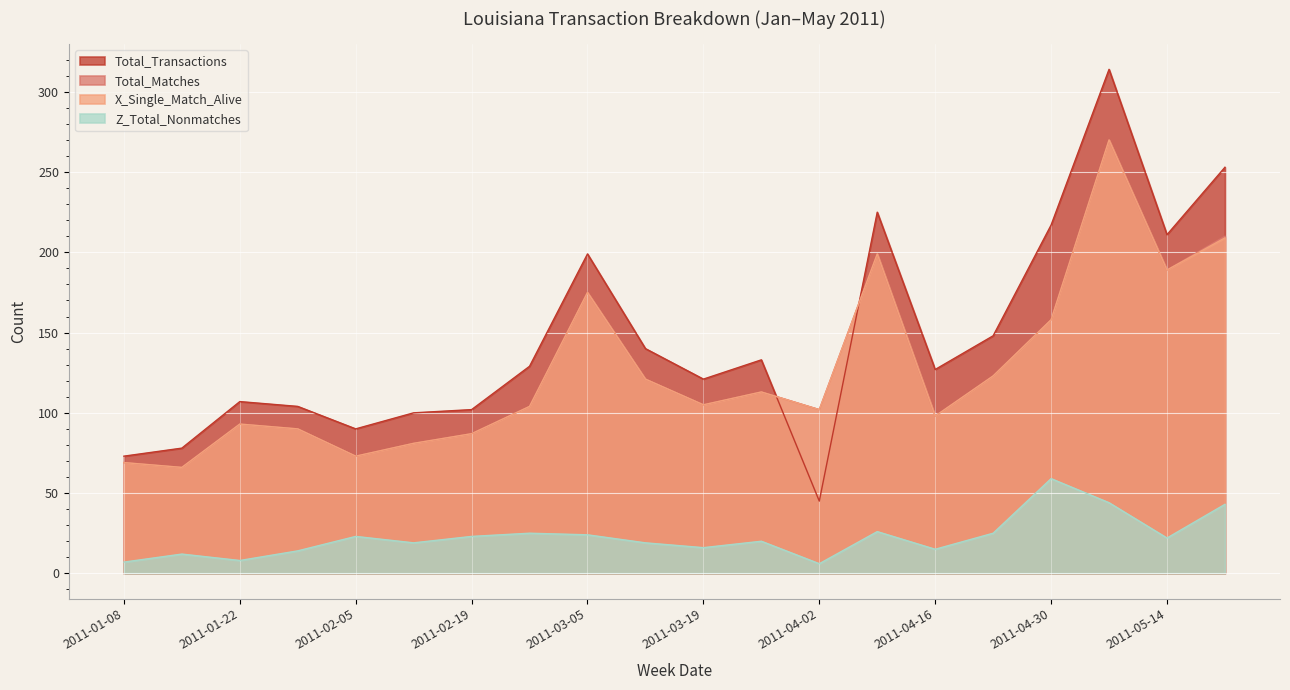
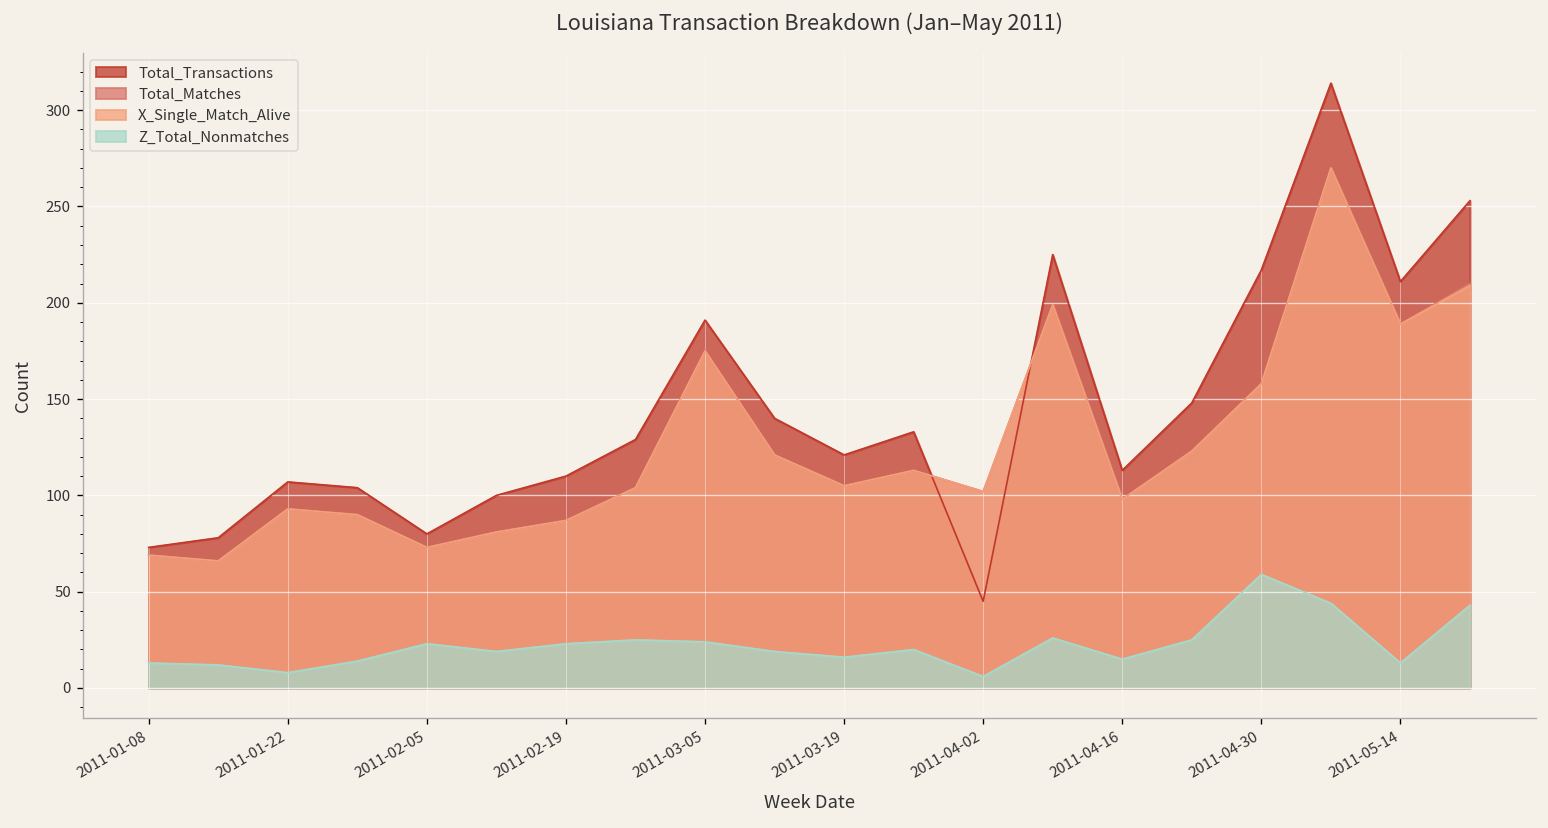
  {
    "Total_Transactions": {
      "2011-01-08": 73,
      "2011-01-22": 107,
-     "2011-02-05": 90,
-     "2011-02-19": 102,
-     "2011-03-05": 199,
+     "2011-02-05": 80,
+     "2011-02-19": 110,
+     "2011-03-05": 191,
      "2011-03-19": 121,
      "2011-04-02": 45,
-     "2011-04-16": 127,
+     "2011-04-16": 113,
      "2011-04-30": 217,
      "2011-05-14": 211
    },
    "Z_Total_Nonmatches": {
-     "2011-01-08": 7,
+     "2011-01-08": 13,
      "2011-01-22": 8,
      "2011-02-05": 23,
      "2011-02-19": 23,
      "2011-03-05": 24,
      "2011-03-19": 16,
      "2011-04-02": 6,
      "2011-04-16": 15,
      "2011-04-30": 59,
-     "2011-05-14": 22
+     "2011-05-14": 13
    }
  }
